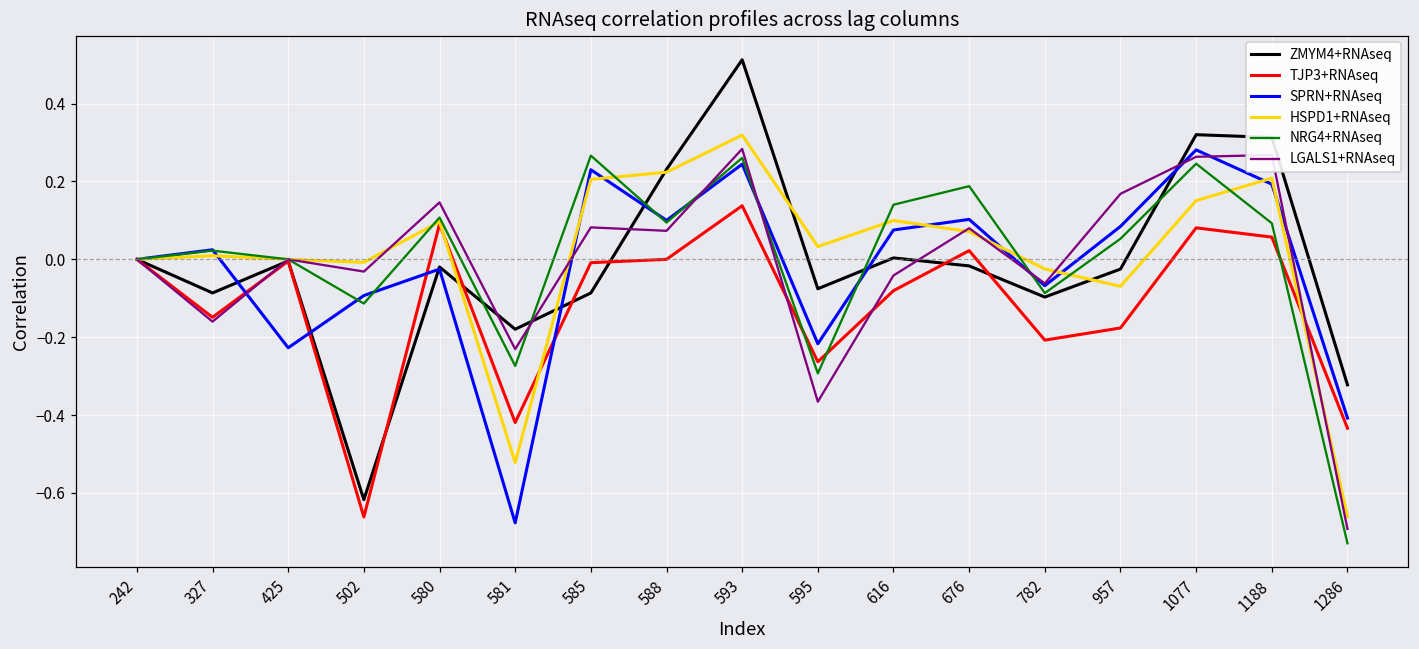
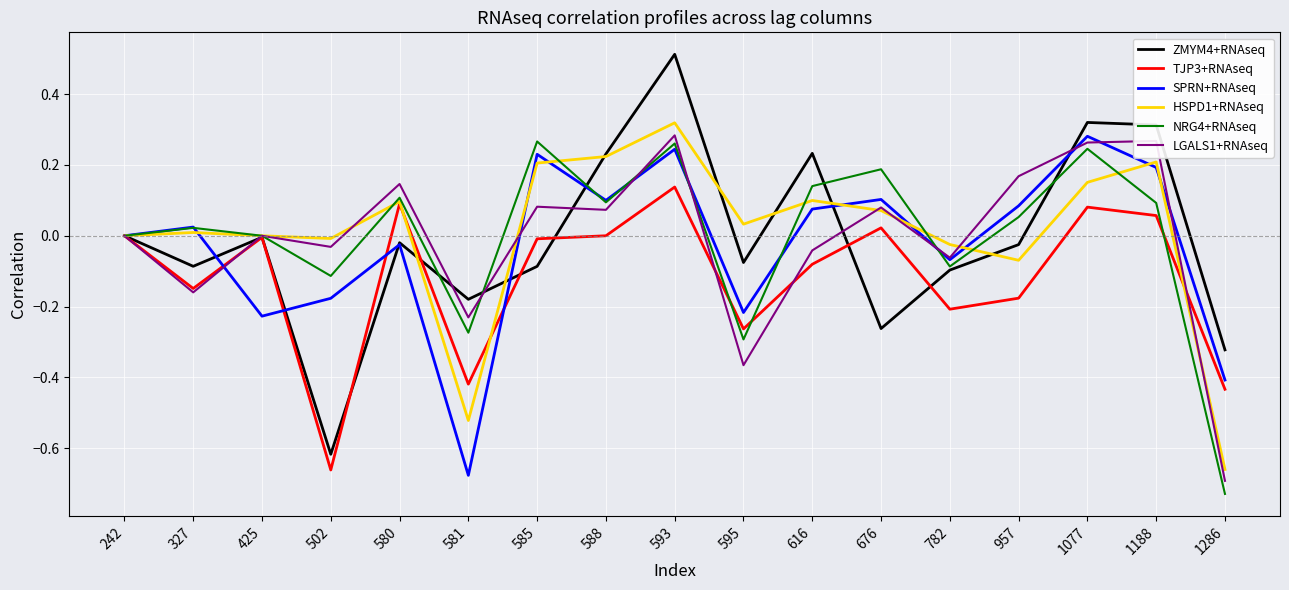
  {
    "ZMYM4+RNAseq": {
      "327": -0.09,
      "502": -0.62,
      "581": -0.18,
      "585": -0.09,
      "593": 0.51,
      "595": -0.08,
-     "616": 0.00,
-     "676": -0.02,
+     "616": 0.23,
+     "676": -0.26,
      "782": -0.10,
      "957": -0.02,
      "1077": 0.32,
      "1286": -0.32
    },
    "TJP3+RNAseq": {
      "327": -0.15,
      "502": -0.66,
      "581": -0.42,
      "585": -0.01,
      "588": 0.00,
      "593": 0.14,
      "595": -0.26,
      "616": -0.08,
      "676": 0.02,
      "782": -0.21,
      "957": -0.18,
      "1077": 0.08,
      "1188": 0.06,
      "1286": -0.43
    },
    "SPRN+RNAseq": {
      "425": -0.23,
-     "502": -0.09,
+     "502": -0.18,
      "581": -0.68,
      "585": 0.23,
      "593": 0.24,
      "595": -0.22,
      "616": 0.08,
      "676": 0.10,
      "957": 0.08,
      "1077": 0.28,
      "1188": 0.19,
      "1286": -0.41
    },
    "HSPD1+RNAseq": {
      "327": 0.01,
      "502": -0.01,
      "581": -0.52,
      "585": 0.21,
      "593": 0.32,
      "595": 0.03,
      "616": 0.10,
      "676": 0.07,
      "782": -0.02,
      "957": -0.07,
      "1077": 0.15,
      "1188": 0.21,
      "1286": -0.66
    },
    "NRG4+RNAseq": {
      "502": -0.11,
      "580": 0.11,
      "581": -0.27,
      "585": 0.27,
      "593": 0.26,
      "595": -0.29,
      "616": 0.14,
      "676": 0.19,
      "782": -0.09,
      "957": 0.05,
      "1077": 0.25,
      "1188": 0.09,
      "1286": -0.73
    },
    "LGALS1+RNAseq": {
      "327": -0.16,
      "502": -0.03,
      "580": 0.15,
      "581": -0.23,
      "585": 0.08,
      "588": 0.07,
      "593": 0.28,
      "595": -0.37,
      "616": -0.04,
      "676": 0.08,
      "957": 0.17,
      "1077": 0.26,
      "1286": -0.69
    }
  }
